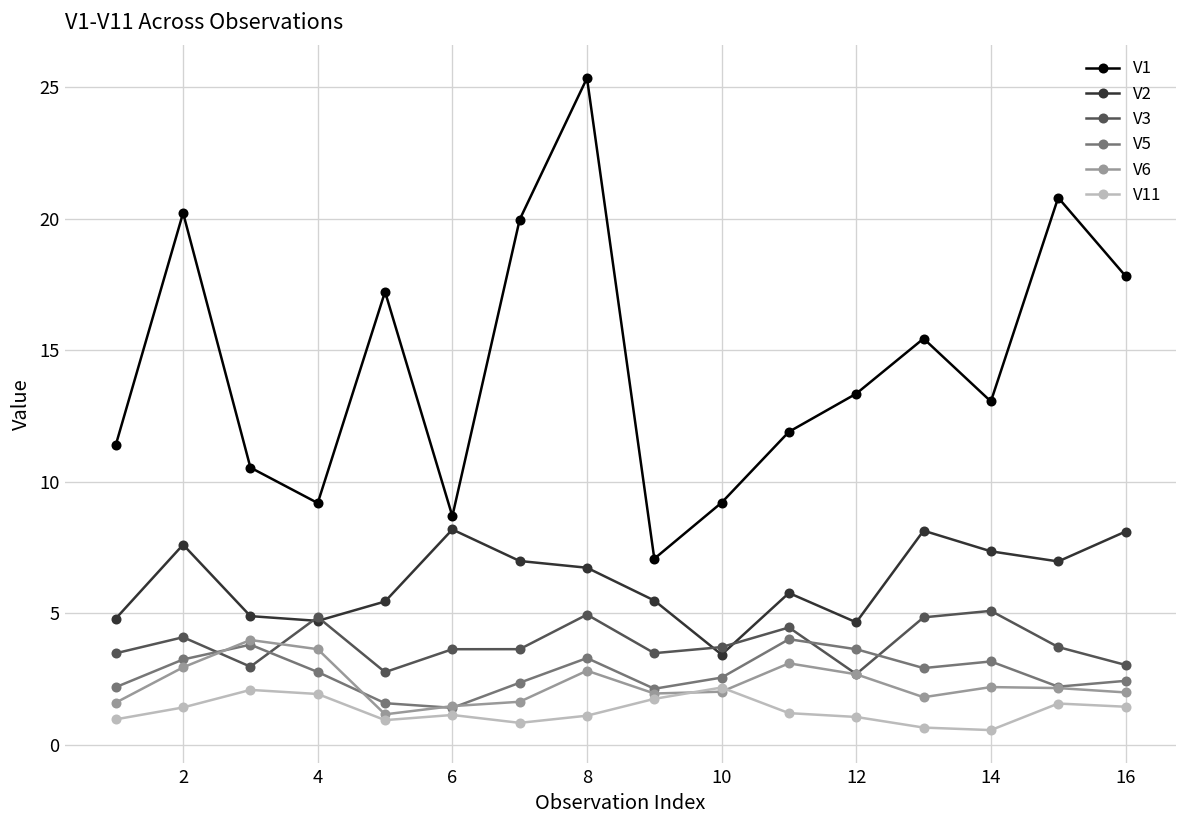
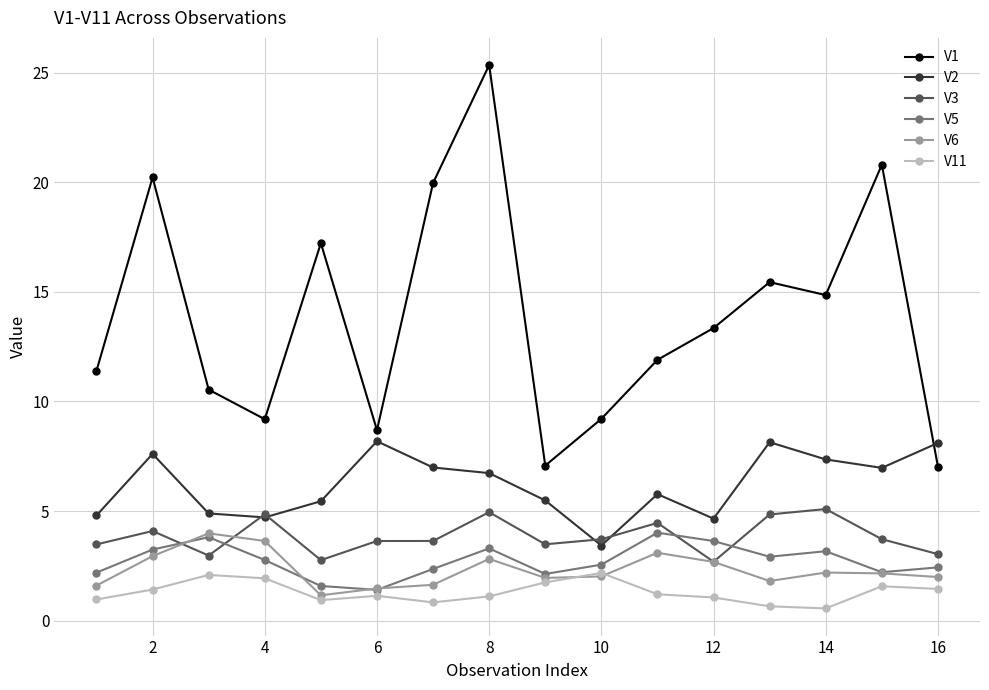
  {
    "V1": {
      "2": 20.2,
      "4": 9.2,
      "6": 8.7,
      "8": 25.3,
      "10": 9.2,
      "12": 13.3,
-     "14": 13.1,
-     "16": 17.8
+     "14": 14.9,
+     "16": 7.0
    }
  }
